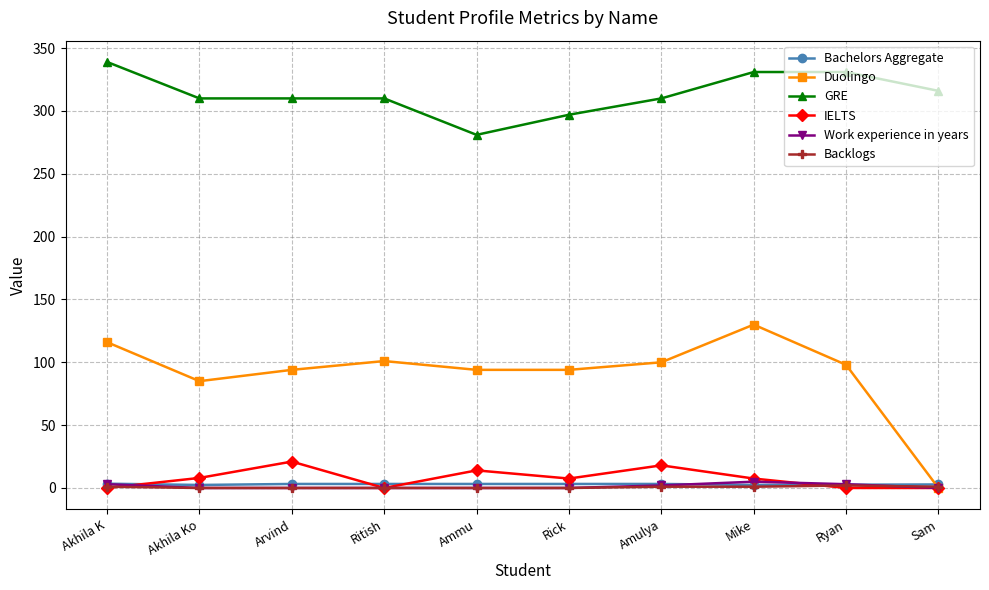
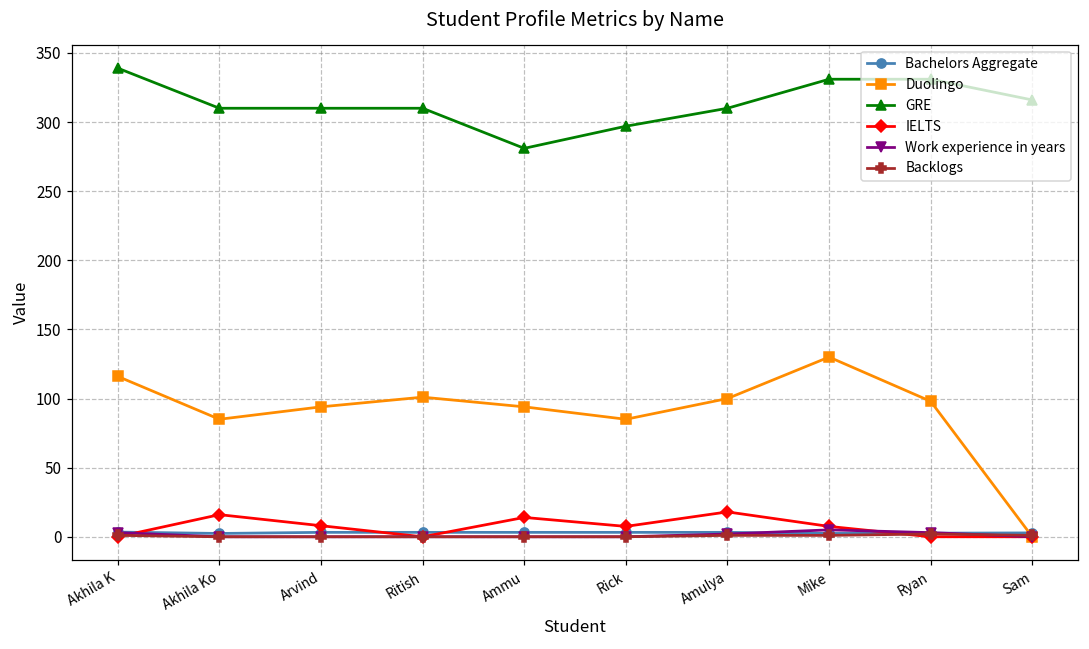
  {
    "Bachelors Aggregate": {
      "Akhila Ko": 2,
      "Arvind": 3,
      "Ritish": 3,
      "Ammu": 3,
      "Rick": 3
    },
    "Duolingo": {
      "Akhila K": 116,
      "Akhila Ko": 85,
      "Arvind": 94,
      "Ritish": 101,
      "Ammu": 94,
-     "Rick": 94,
+     "Rick": 85,
      "Amulya": 100,
      "Mike": 130,
      "Ryan": 98
    },
    "GRE": {
      "Akhila K": 339,
      "Akhila Ko": 310,
      "Arvind": 310,
      "Ritish": 310,
      "Ammu": 281,
      "Rick": 297,
      "Amulya": 310,
      "Mike": 331
    },
    "IELTS": {
-     "Akhila Ko": 8,
-     "Arvind": 21,
+     "Akhila Ko": 16,
+     "Arvind": 8,
      "Ammu": 14,
      "Rick": 8,
      "Amulya": 18,
      "Mike": 8
    },
    "Work experience in years": {
      "Mike": 5
    }
  }
